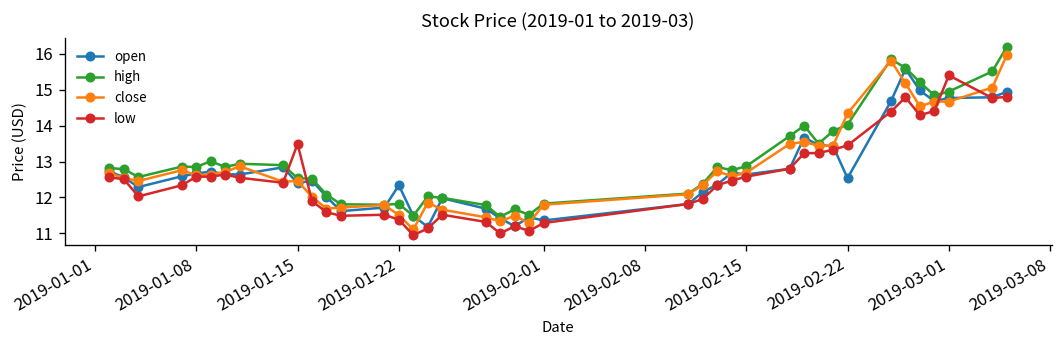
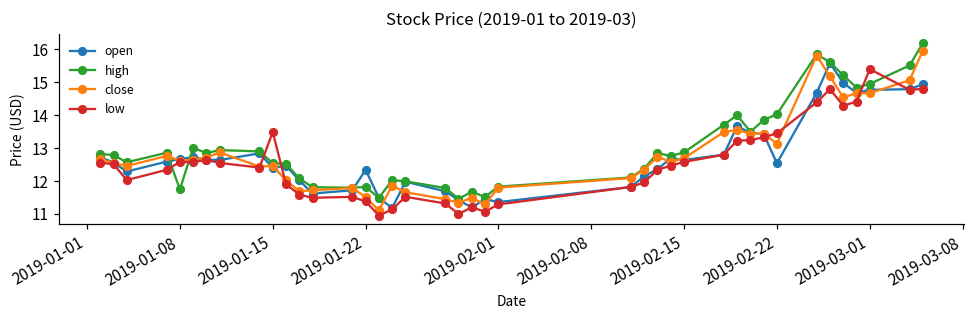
  {
    "open": {
      "2019-01-22": 12.3,
      "2019-02-22": 12.5,
      "2019-03-01": 14.8
    },
    "high": {
-     "2019-01-08": 12.9,
+     "2019-01-08": 11.8,
      "2019-01-22": 11.8,
      "2019-02-15": 12.9,
      "2019-02-22": 14.0,
      "2019-03-01": 15.0
    },
    "close": {
      "2019-01-22": 11.5,
-     "2019-02-22": 14.3,
+     "2019-02-22": 13.1,
      "2019-03-01": 14.7
    },
    "low": {
      "2019-01-15": 13.5,
      "2019-01-22": 11.4,
      "2019-02-22": 13.5,
      "2019-03-01": 15.4
    }
  }
